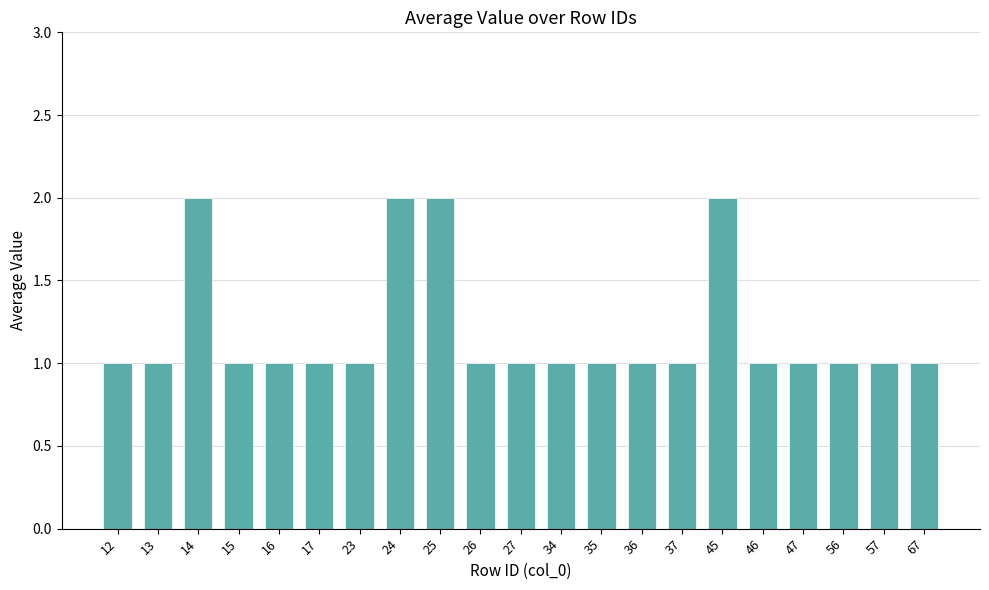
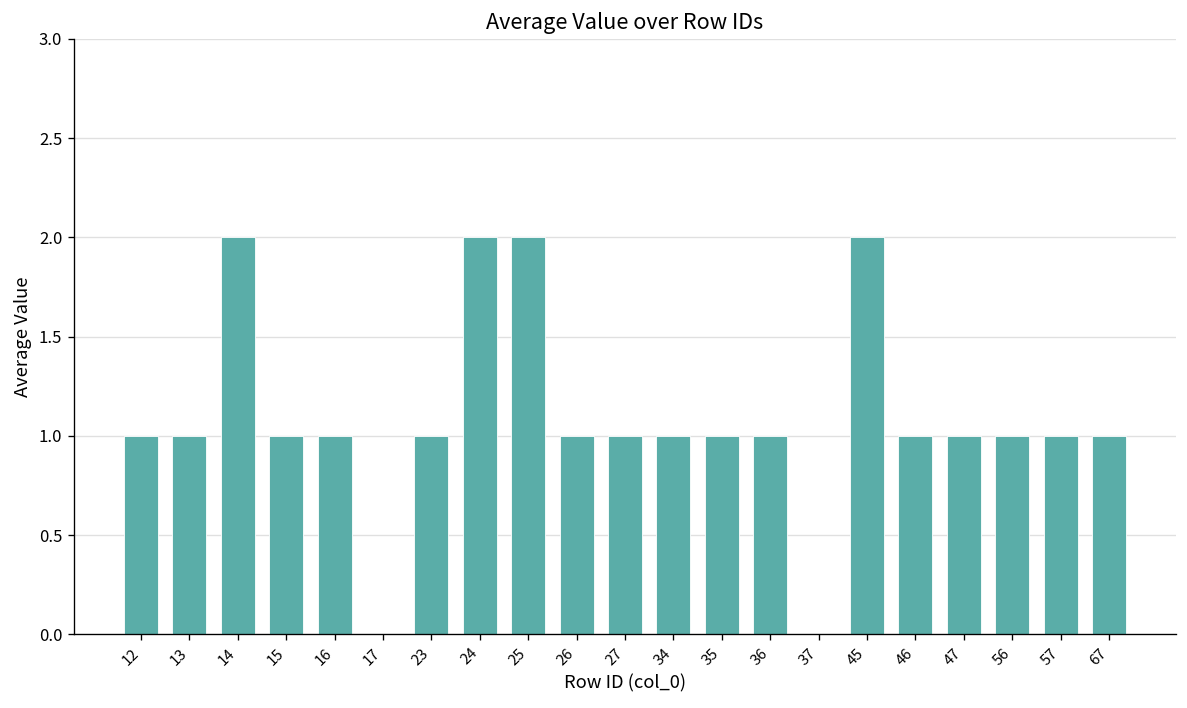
  {
    "12": 1,
    "13": 1,
    "14": 2,
    "15": 1,
    "16": 1,
-   "17": 1,
+   "17": 0,
    "23": 1,
    "24": 2,
    "25": 2,
    "26": 1,
    "27": 1,
    "34": 1,
    "35": 1,
    "36": 1,
-   "37": 1,
+   "37": 0,
    "45": 2,
    "46": 1,
    "47": 1,
    "56": 1,
    "57": 1,
    "67": 1
  }
